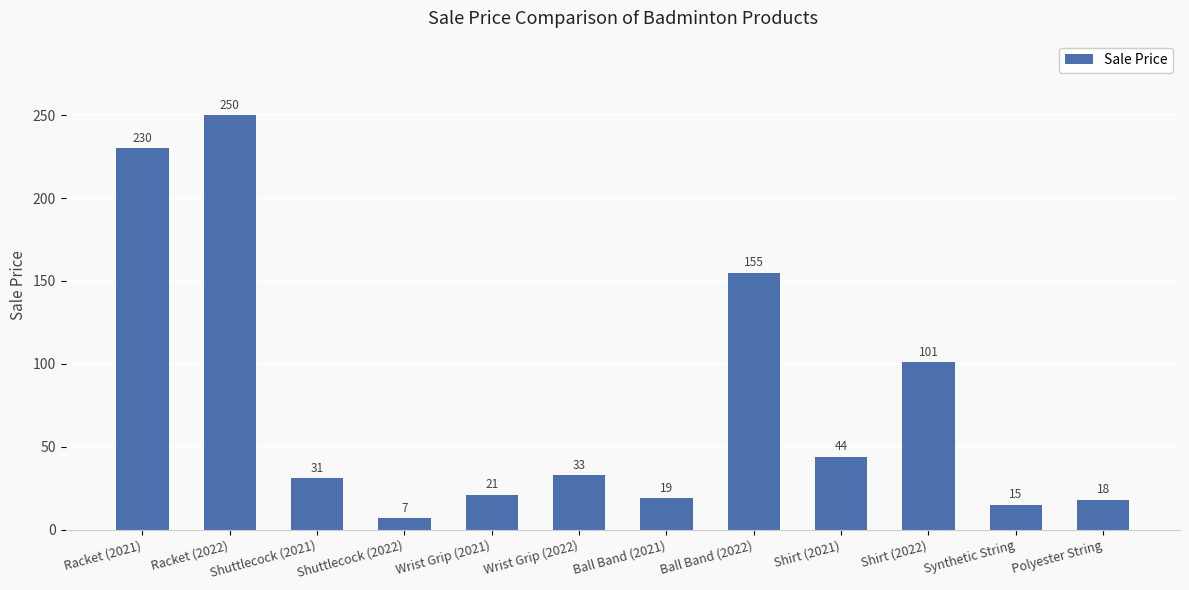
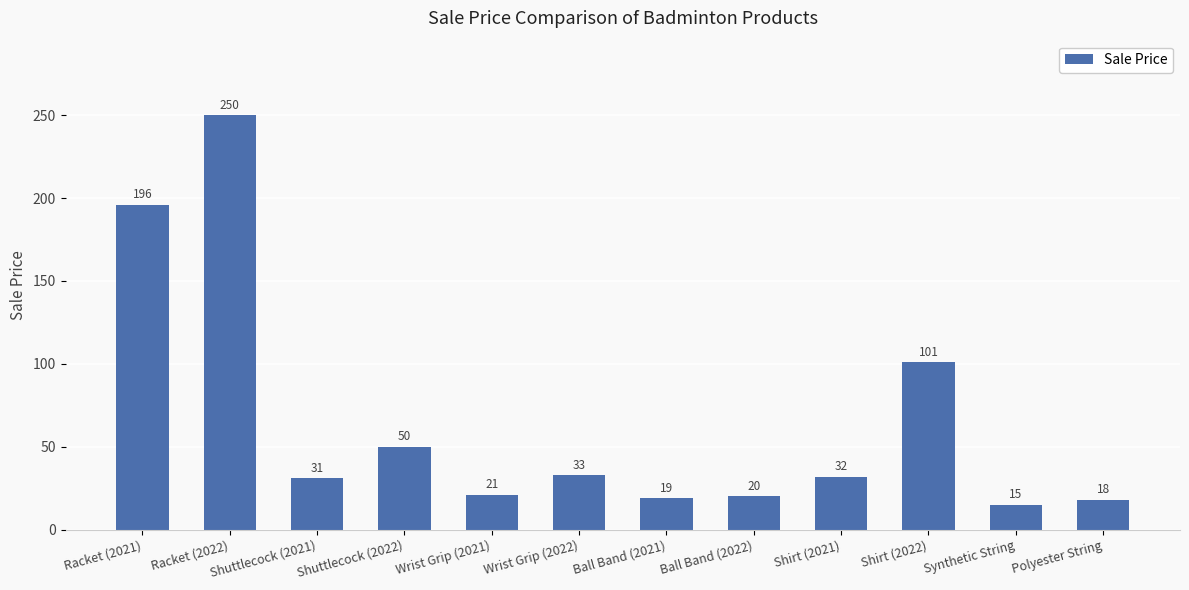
  {
-   "Racket (2021)": 230,
+   "Racket (2021)": 196,
    "Racket (2022)": 250,
    "Shuttlecock (2021)": 31,
-   "Shuttlecock (2022)": 7,
+   "Shuttlecock (2022)": 50,
    "Wrist Grip (2021)": 21,
    "Wrist Grip (2022)": 33,
    "Ball Band (2021)": 19,
-   "Ball Band (2022)": 155,
-   "Shirt (2021)": 44,
+   "Ball Band (2022)": 20,
+   "Shirt (2021)": 32,
    "Shirt (2022)": 101,
    "Synthetic String": 15,
    "Polyester String": 18
  }
